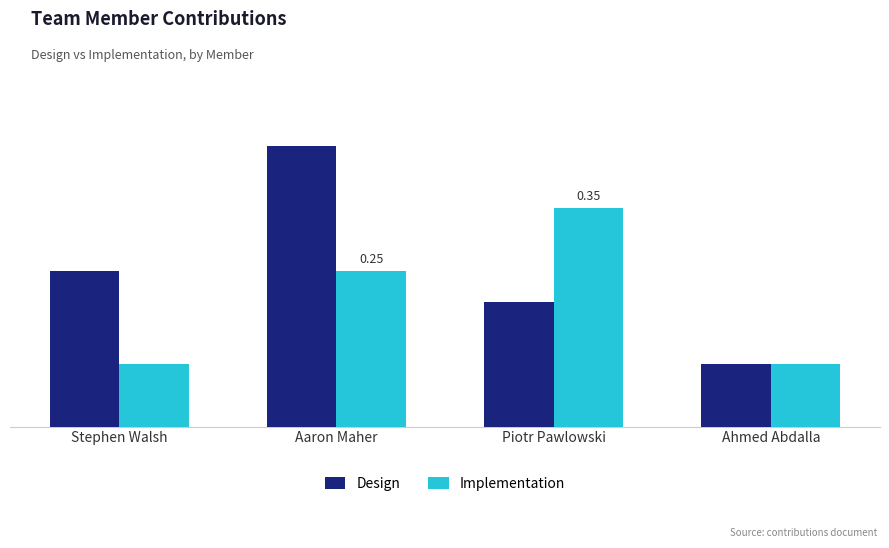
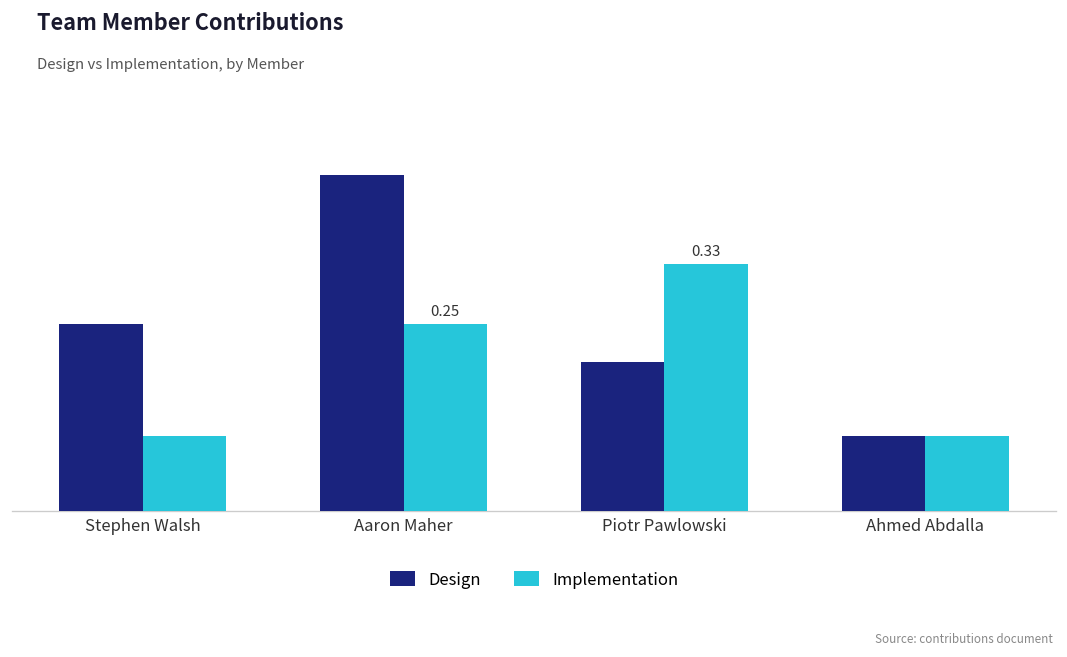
  {
    "Implementation": {
      "Aaron Maher": 0.25,
-     "Piotr Pawlowski": 0.35
+     "Piotr Pawlowski": 0.33
    }
  }
